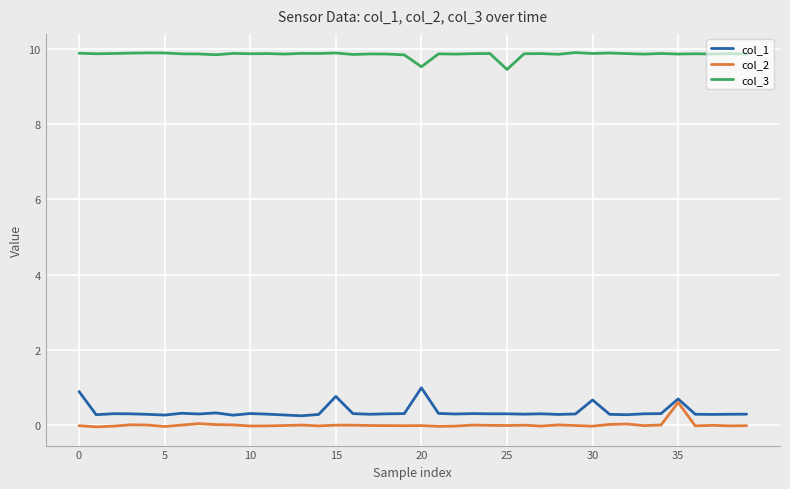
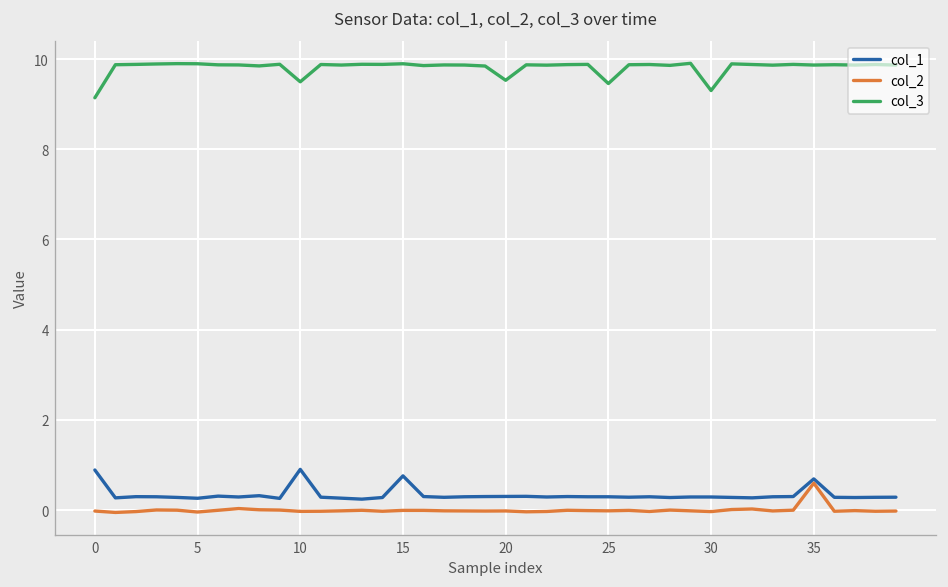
  {
    "col_1": {
      "0": 0.9,
      "5": 0.3,
-     "10": 0.3,
+     "10": 0.9,
      "15": 0.8,
-     "20": 1.0,
+     "20": 0.3,
      "25": 0.3,
-     "30": 0.7,
+     "30": 0.3,
      "35": 0.7
    },
    "col_2": {
      "0": 0.0,
      "5": 0.0,
      "10": 0.0,
      "15": 0.0,
      "20": 0.0,
      "25": 0.0,
      "30": 0.0,
      "35": 0.6
    },
    "col_3": {
-     "0": 9.9,
+     "0": 9.1,
      "5": 9.9,
-     "10": 9.9,
+     "10": 9.5,
      "15": 9.9,
      "20": 9.5,
      "25": 9.5,
-     "30": 9.9,
+     "30": 9.3,
      "35": 9.9
    }
  }
